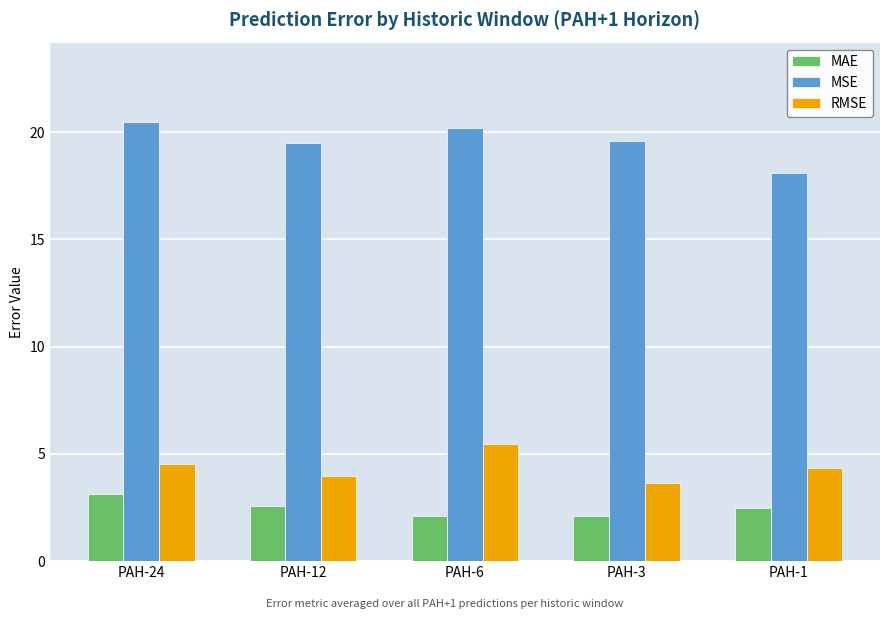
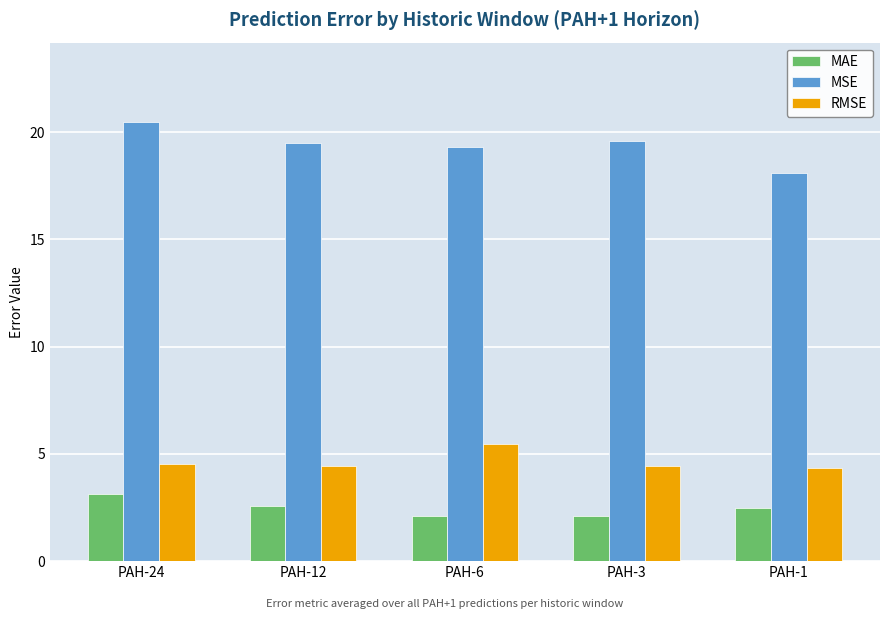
  {
    "MAE": {
      "PAH-24": 3.1,
      "PAH-12": 2.6,
      "PAH-6": 2.1,
      "PAH-3": 2.1,
      "PAH-1": 2.5
    },
    "MSE": {
      "PAH-24": 20.5,
      "PAH-12": 19.5,
-     "PAH-6": 20.2,
+     "PAH-6": 19.3,
      "PAH-3": 19.6,
      "PAH-1": 18.1
    },
    "RMSE": {
      "PAH-24": 4.5,
-     "PAH-12": 3.9,
+     "PAH-12": 4.4,
      "PAH-6": 5.5,
-     "PAH-3": 3.6,
+     "PAH-3": 4.4,
      "PAH-1": 4.3
    }
  }
